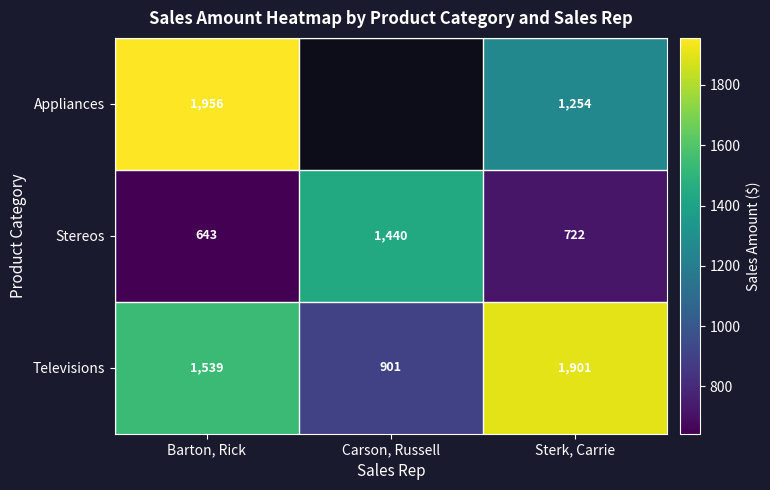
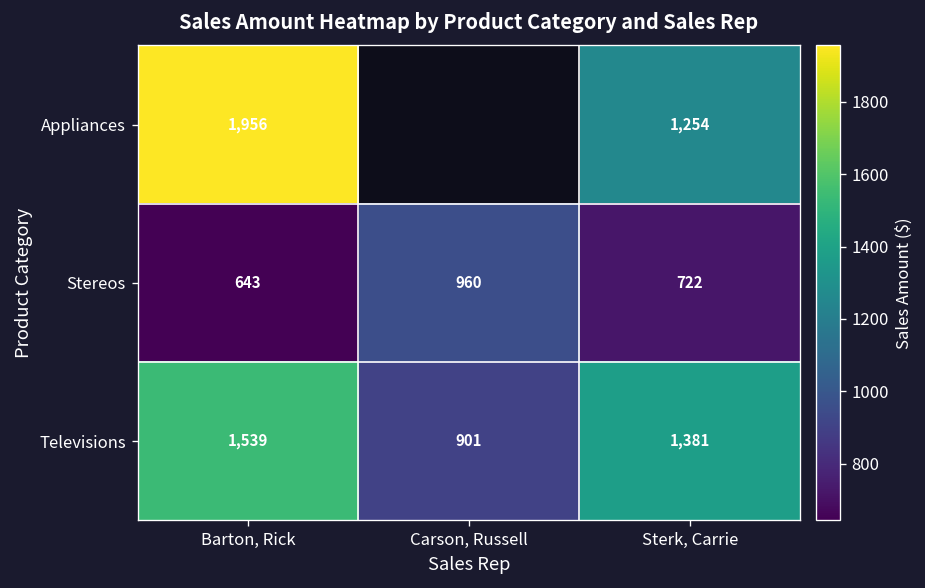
  {
    "Appliances": {
      "Barton, Rick": "1,956",
      "Sterk, Carrie": "1,254"
    },
    "Stereos": {
      "Barton, Rick": "643",
-     "Carson, Russell": "1,440",
+     "Carson, Russell": "960",
      "Sterk, Carrie": "722"
    },
    "Televisions": {
      "Barton, Rick": "1,539",
      "Carson, Russell": "901",
-     "Sterk, Carrie": "1,901"
+     "Sterk, Carrie": "1,381"
    }
  }
